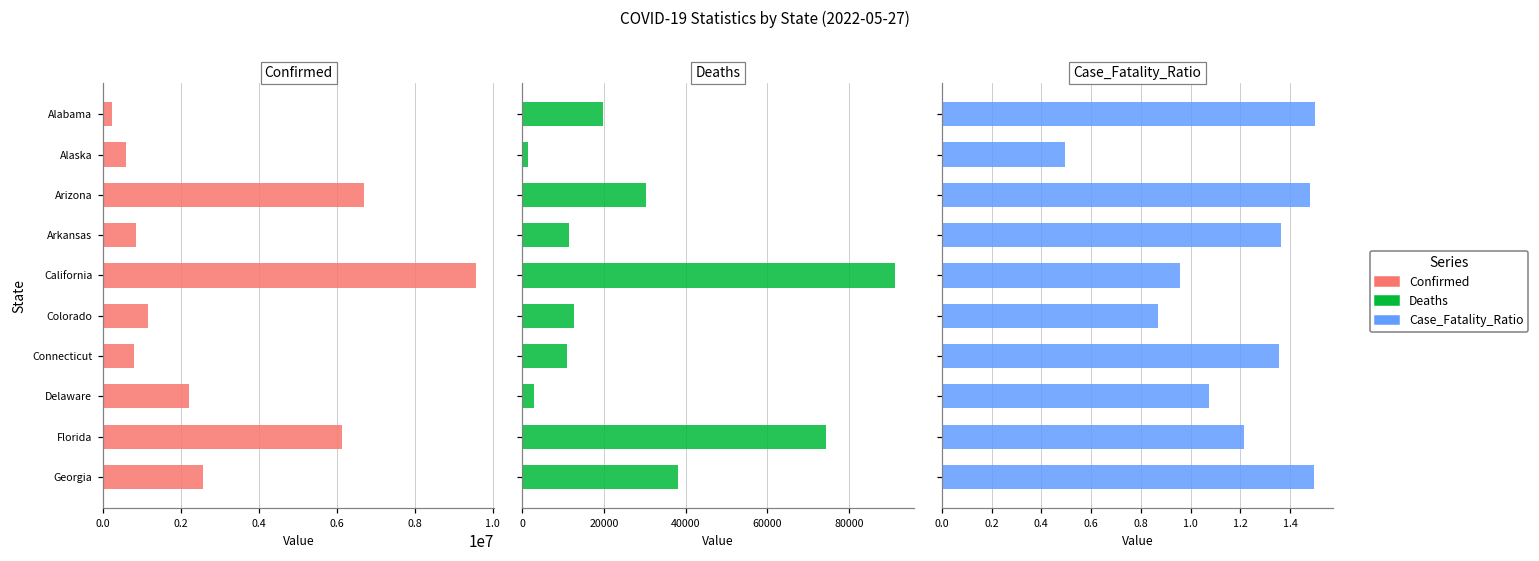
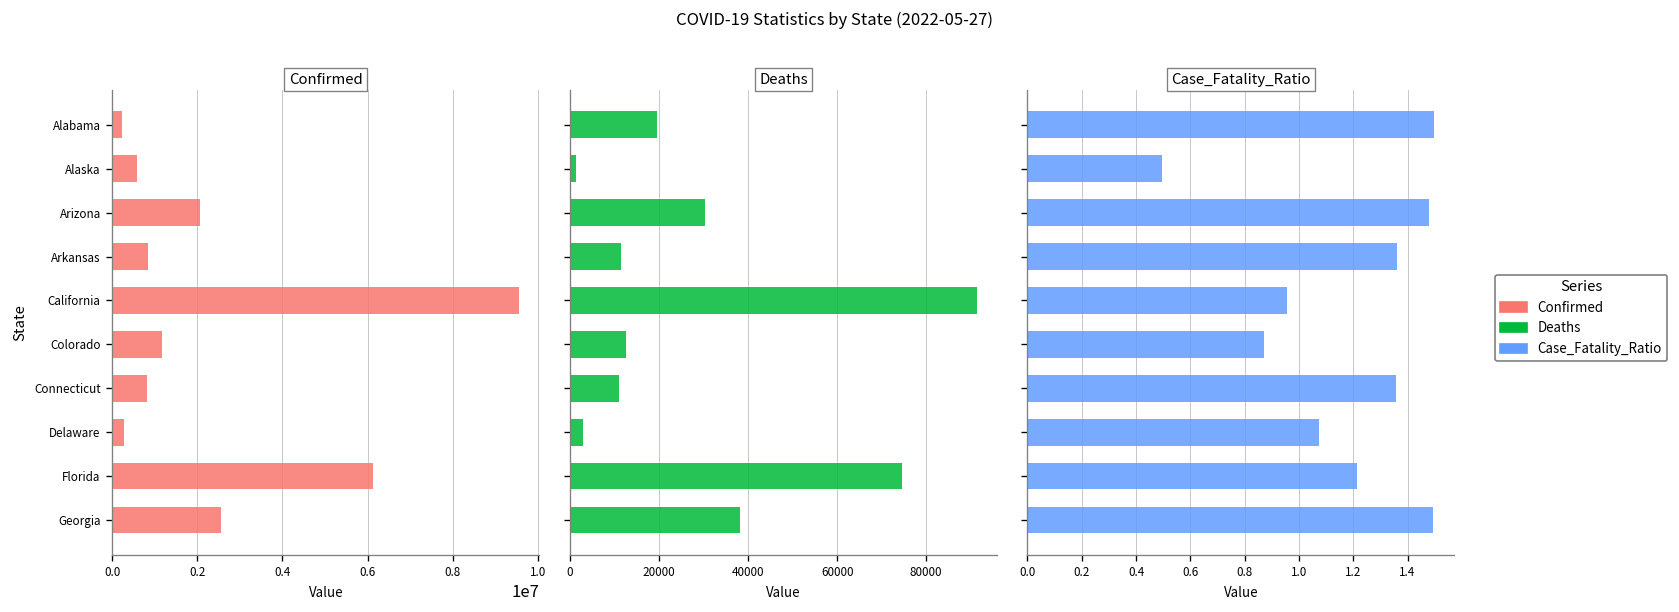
  {
    "Confirmed": {
      "Alabama": 200000,
      "Alaska": 600000,
-     "Arizona": 6700000,
+     "Arizona": 2000000,
      "Arkansas": 800000,
      "California": 9600000,
      "Colorado": 1200000,
      "Connecticut": 800000,
-     "Delaware": 2200000,
+     "Delaware": 300000,
      "Florida": 6100000,
      "Georgia": 2600000
    }
  }
